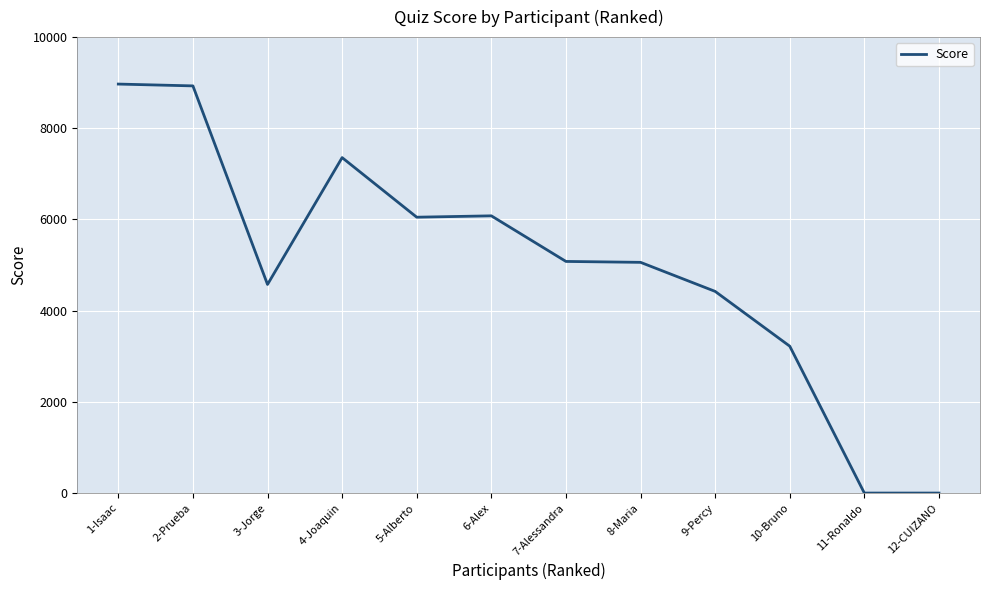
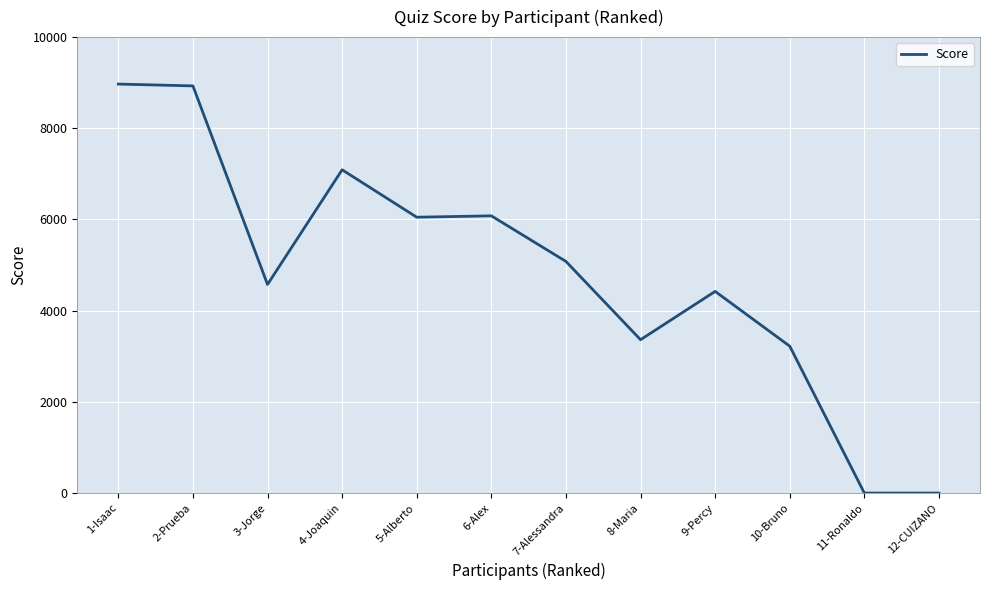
  {
    "1-Isaac": 9000,
    "2-Prueba": 8900,
    "3-Jorge": 4600,
-   "4-Joaquin": 7400,
+   "4-Joaquin": 7100,
    "5-Alberto": 6100,
    "6-Alex": 6100,
    "7-Alessandra": 5100,
-   "8-Maria": 5100,
+   "8-Maria": 3400,
    "9-Percy": 4400,
    "10-Bruno": 3200,
    "11-Ronaldo": 0,
    "12-CUIZANO": 0
  }
